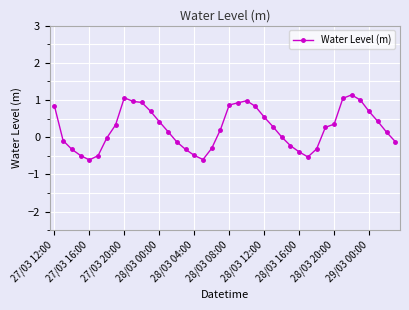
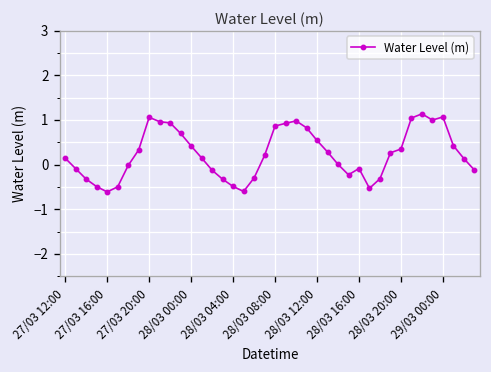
  {
-   "27/03 12:00": 0.8,
+   "27/03 12:00": 0.1,
    "27/03 16:00": -0.6,
    "27/03 20:00": 1.1,
    "28/03 00:00": 0.4,
    "28/03 04:00": -0.5,
    "28/03 08:00": 0.9,
    "28/03 12:00": 0.5,
-   "28/03 16:00": -0.4,
+   "28/03 16:00": -0.1,
    "28/03 20:00": 0.3,
-   "29/03 00:00": 0.7
+   "29/03 00:00": 1.1
  }
